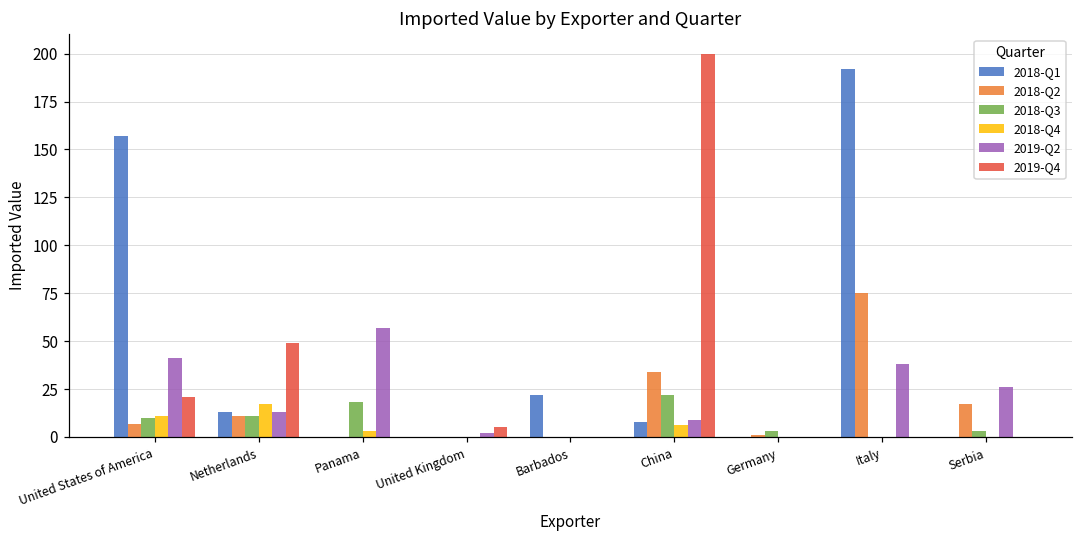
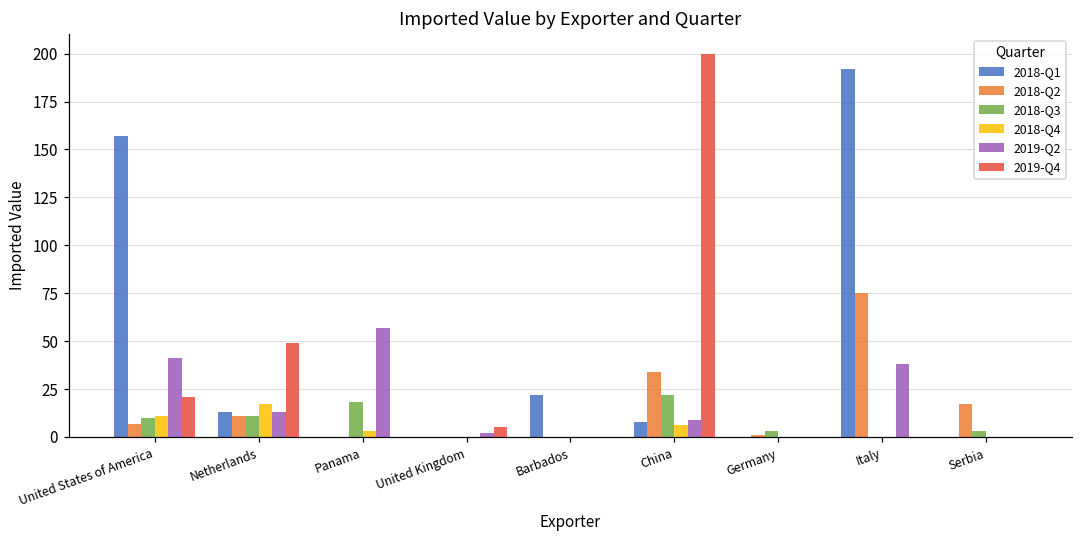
  {
    "2018-Q1": {
      "United States of America": 157,
      "Netherlands": 13,
      "Panama": 0,
      "United Kingdom": 0,
      "Barbados": 22,
      "China": 8,
      "Germany": 0,
      "Italy": 192,
      "Serbia": 0
    },
    "2018-Q3": {
      "United States of America": 10,
      "Netherlands": 11,
      "Panama": 18,
      "United Kingdom": 0,
      "Barbados": 0,
      "China": 22,
      "Germany": 3,
      "Italy": 0,
      "Serbia": 3
    },
    "2018-Q4": {
      "United States of America": 11,
      "Netherlands": 17,
      "Panama": 3,
      "United Kingdom": 0,
      "Barbados": 0,
      "China": 6,
      "Germany": 0,
      "Italy": 0,
      "Serbia": 0
    },
    "2019-Q2": {
      "United States of America": 41,
      "Netherlands": 13,
      "Panama": 57,
      "United Kingdom": 2,
      "Barbados": 0,
      "China": 9,
      "Germany": 0,
      "Italy": 38,
-     "Serbia": 26
+     "Serbia": 0
    }
  }
